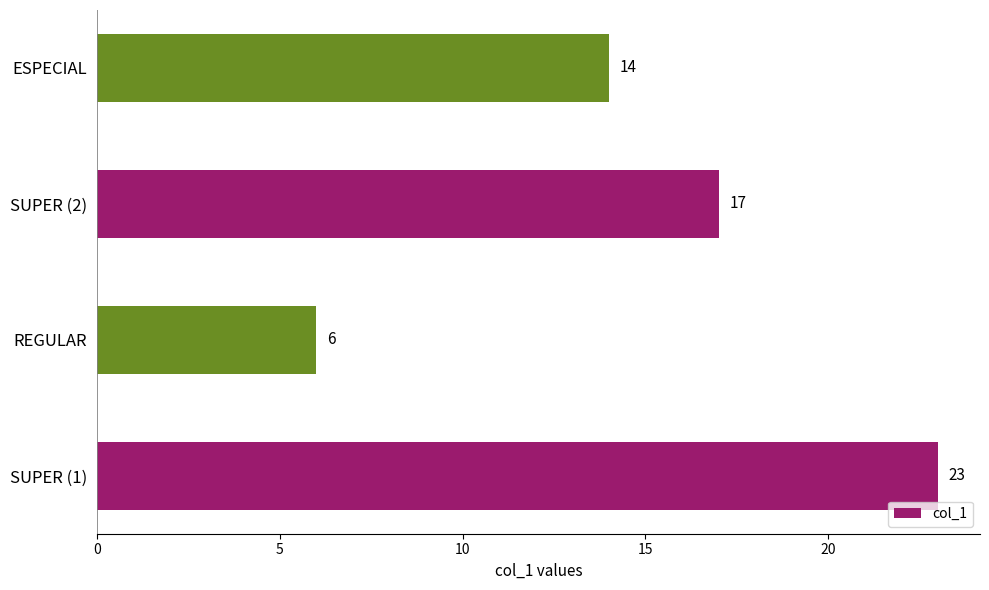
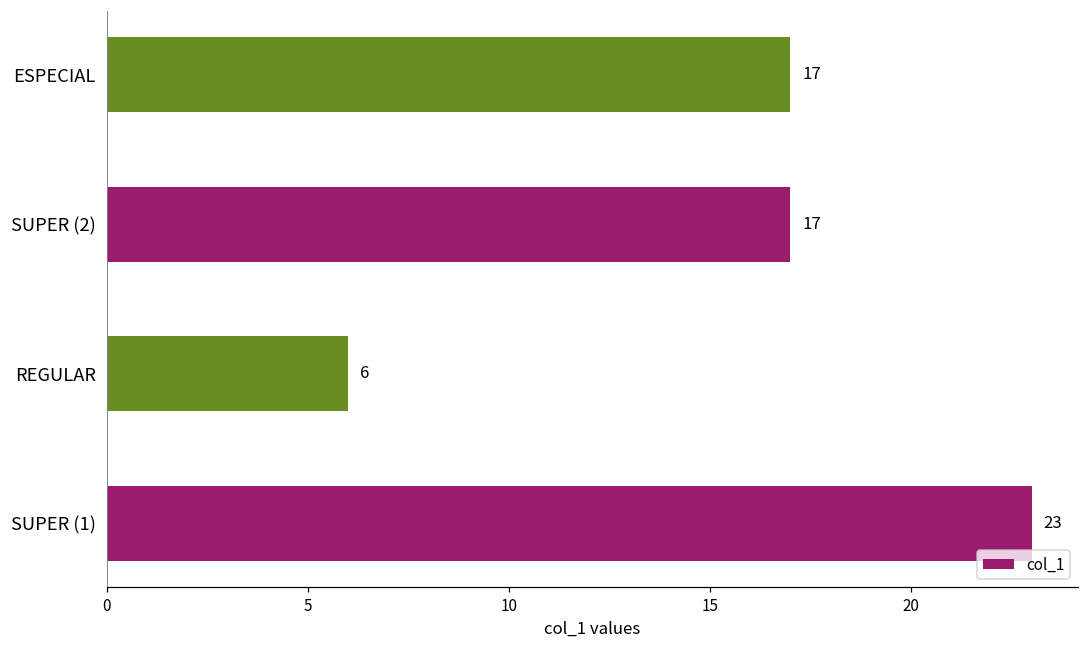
  {
-   "ESPECIAL": 14,
+   "ESPECIAL": 17,
    "SUPER (2)": 17,
    "REGULAR": 6,
    "SUPER (1)": 23
  }
